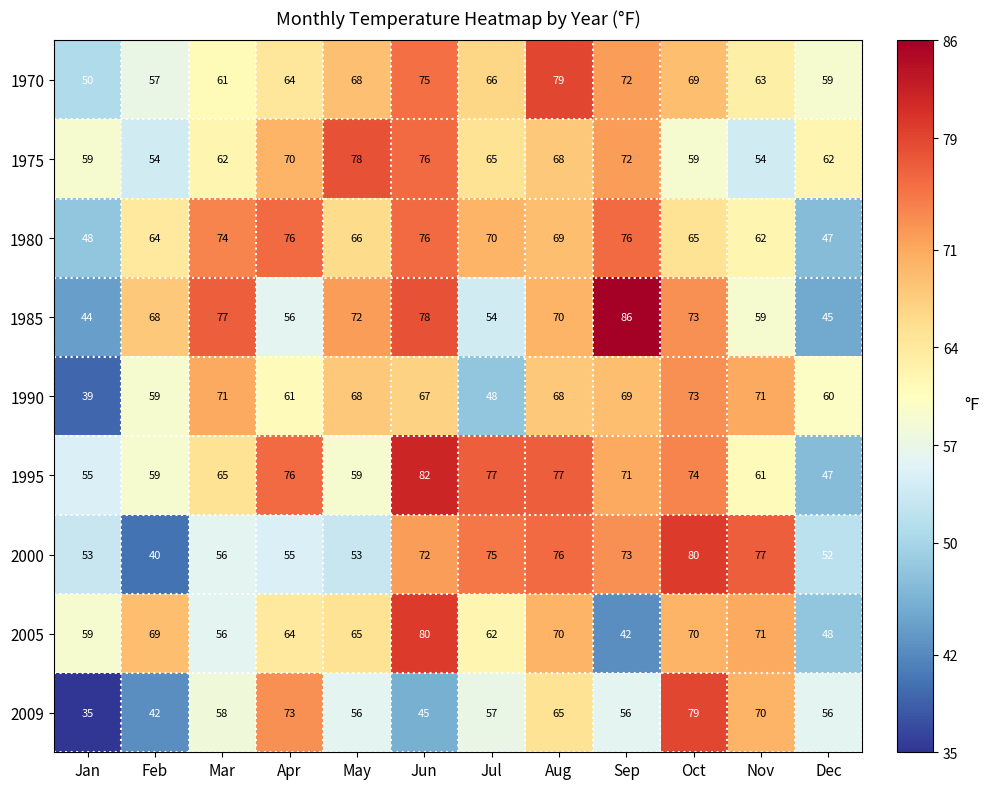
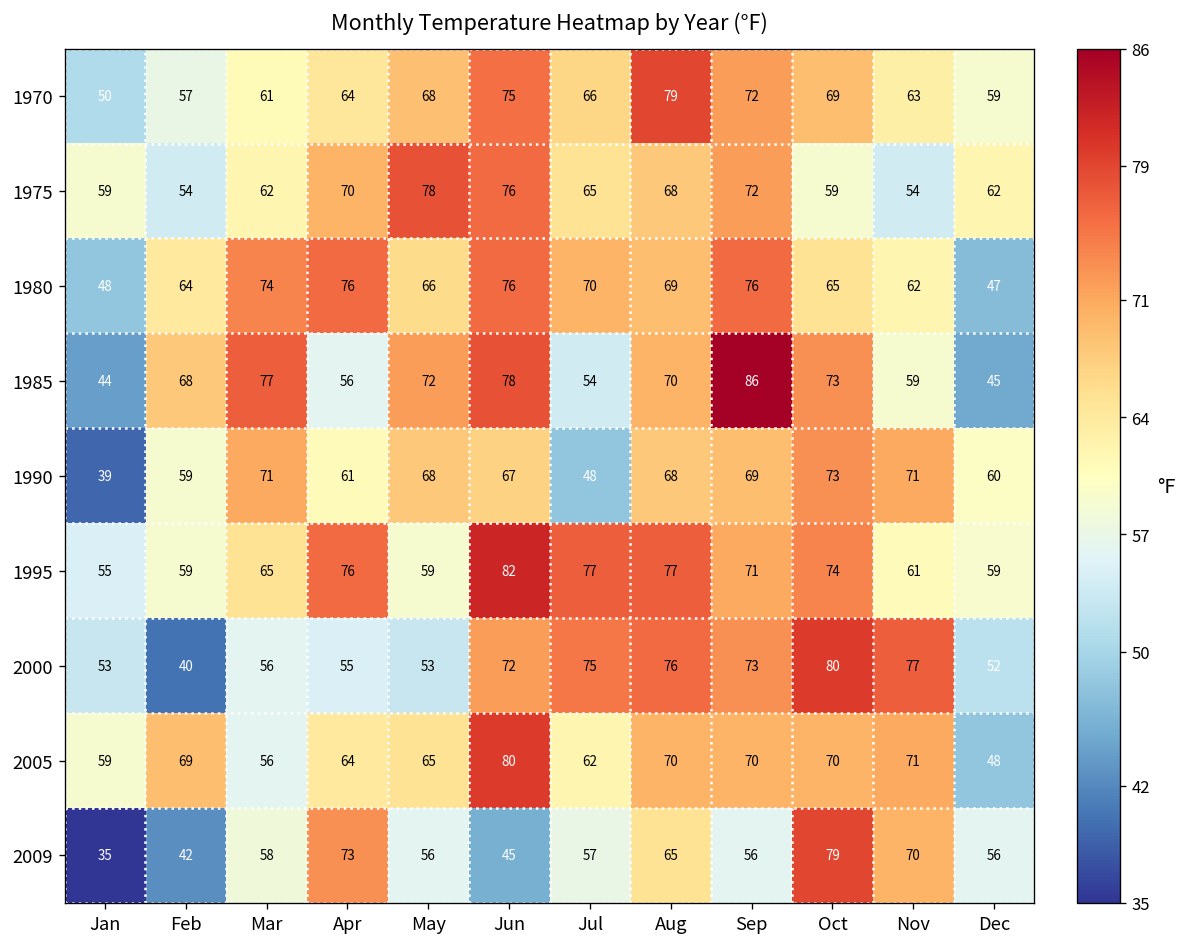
  {
    "1970": {
      "Jan": 50,
      "Feb": 57,
      "Mar": 61,
      "Apr": 64,
      "May": 68,
      "Jun": 75,
      "Jul": 66,
      "Aug": 79,
      "Sep": 72,
      "Oct": 69,
      "Nov": 63,
      "Dec": 59
    },
    "1975": {
      "Jan": 59,
      "Feb": 54,
      "Mar": 62,
      "Apr": 70,
      "May": 78,
      "Jun": 76,
      "Jul": 65,
      "Aug": 68,
      "Sep": 72,
      "Oct": 59,
      "Nov": 54,
      "Dec": 62
    },
    "1980": {
      "Jan": 48,
      "Feb": 64,
      "Mar": 74,
      "Apr": 76,
      "May": 66,
      "Jun": 76,
      "Jul": 70,
      "Aug": 69,
      "Sep": 76,
      "Oct": 65,
      "Nov": 62,
      "Dec": 47
    },
    "1985": {
      "Jan": 44,
      "Feb": 68,
      "Mar": 77,
      "Apr": 56,
      "May": 72,
      "Jun": 78,
      "Jul": 54,
      "Aug": 70,
      "Sep": 86,
      "Oct": 73,
      "Nov": 59,
      "Dec": 45
    },
    "1990": {
      "Jan": 39,
      "Feb": 59,
      "Mar": 71,
      "Apr": 61,
      "May": 68,
      "Jun": 67,
      "Jul": 48,
      "Aug": 68,
      "Sep": 69,
      "Oct": 73,
      "Nov": 71,
      "Dec": 60
    },
    "1995": {
      "Jan": 55,
      "Feb": 59,
      "Mar": 65,
      "Apr": 76,
      "May": 59,
      "Jun": 82,
      "Jul": 77,
      "Aug": 77,
      "Sep": 71,
      "Oct": 74,
      "Nov": 61,
-     "Dec": 47
+     "Dec": 59
    },
    "2000": {
      "Jan": 53,
      "Feb": 40,
      "Mar": 56,
      "Apr": 55,
      "May": 53,
      "Jun": 72,
      "Jul": 75,
      "Aug": 76,
      "Sep": 73,
      "Oct": 80,
      "Nov": 77,
      "Dec": 52
    },
    "2005": {
      "Jan": 59,
      "Feb": 69,
      "Mar": 56,
      "Apr": 64,
      "May": 65,
      "Jun": 80,
      "Jul": 62,
      "Aug": 70,
-     "Sep": 42,
+     "Sep": 70,
      "Oct": 70,
      "Nov": 71,
      "Dec": 48
    },
    "2009": {
      "Jan": 35,
      "Feb": 42,
      "Mar": 58,
      "Apr": 73,
      "May": 56,
      "Jun": 45,
      "Jul": 57,
      "Aug": 65,
      "Sep": 56,
      "Oct": 79,
      "Nov": 70,
      "Dec": 56
    }
  }
